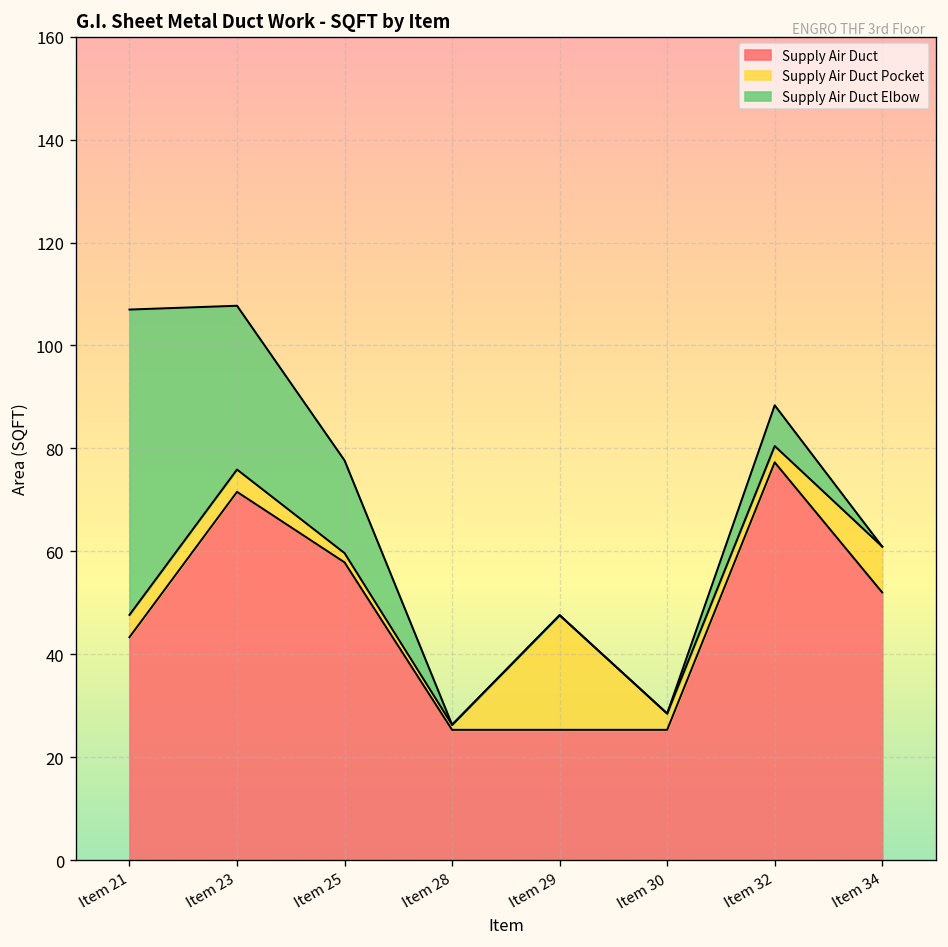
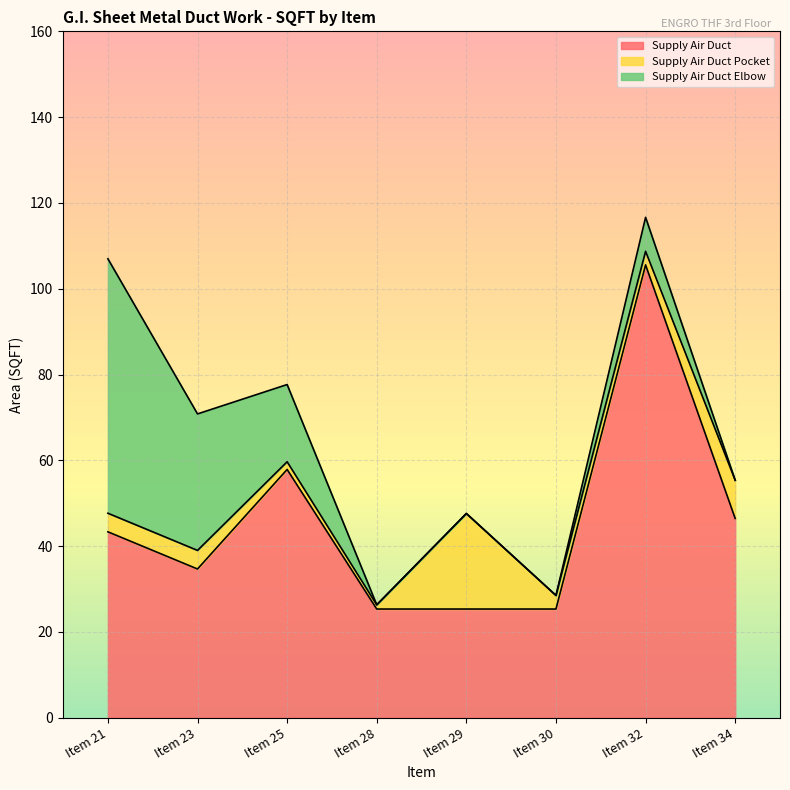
  {
    "Supply Air Duct": {
      "Item 21": 43,
-     "Item 23": 72,
+     "Item 23": 35,
      "Item 25": 58,
      "Item 28": 25,
      "Item 29": 25,
      "Item 30": 25,
-     "Item 32": 77,
-     "Item 34": 52
+     "Item 32": 106,
+     "Item 34": 46
    },
    "Supply Air Duct Pocket": {
      "Item 21": 4,
      "Item 23": 4,
      "Item 25": 2,
      "Item 32": 3
    },
    "Supply Air Duct Elbow": {
      "Item 21": 59,
      "Item 23": 32,
      "Item 25": 18,
      "Item 32": 8
    }
  }
